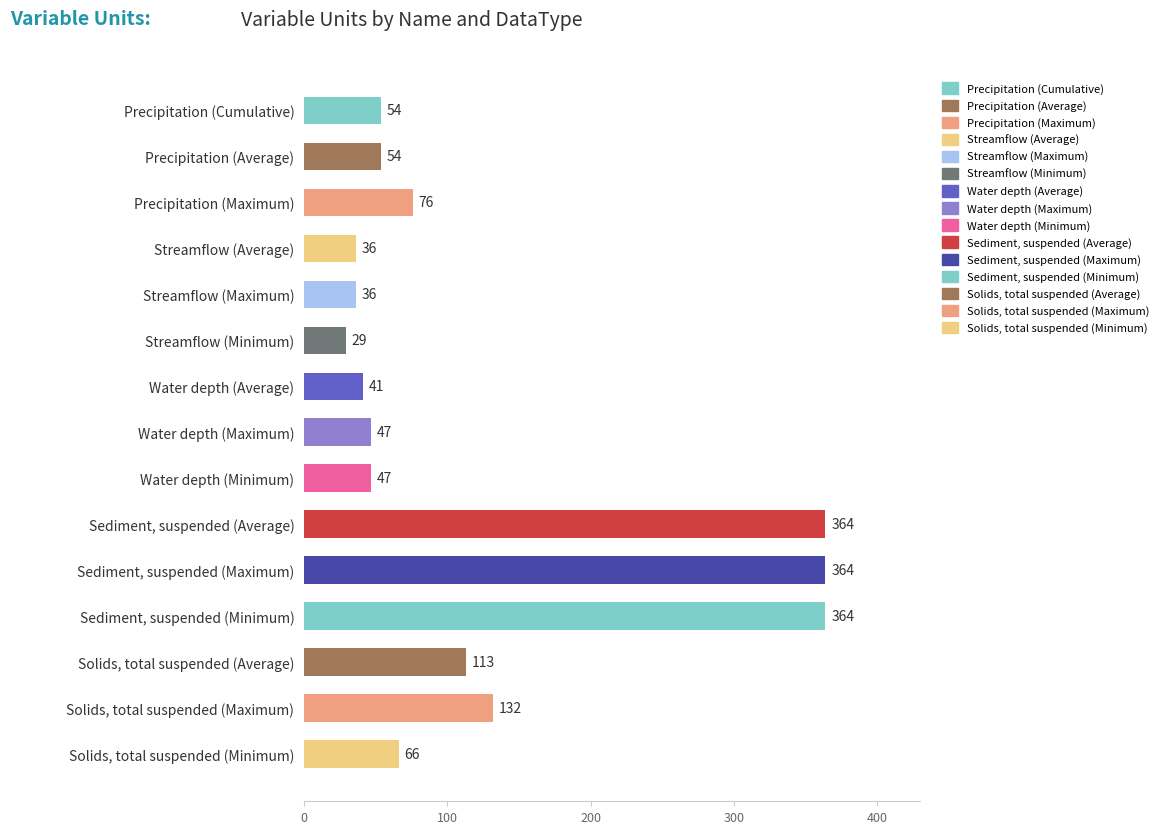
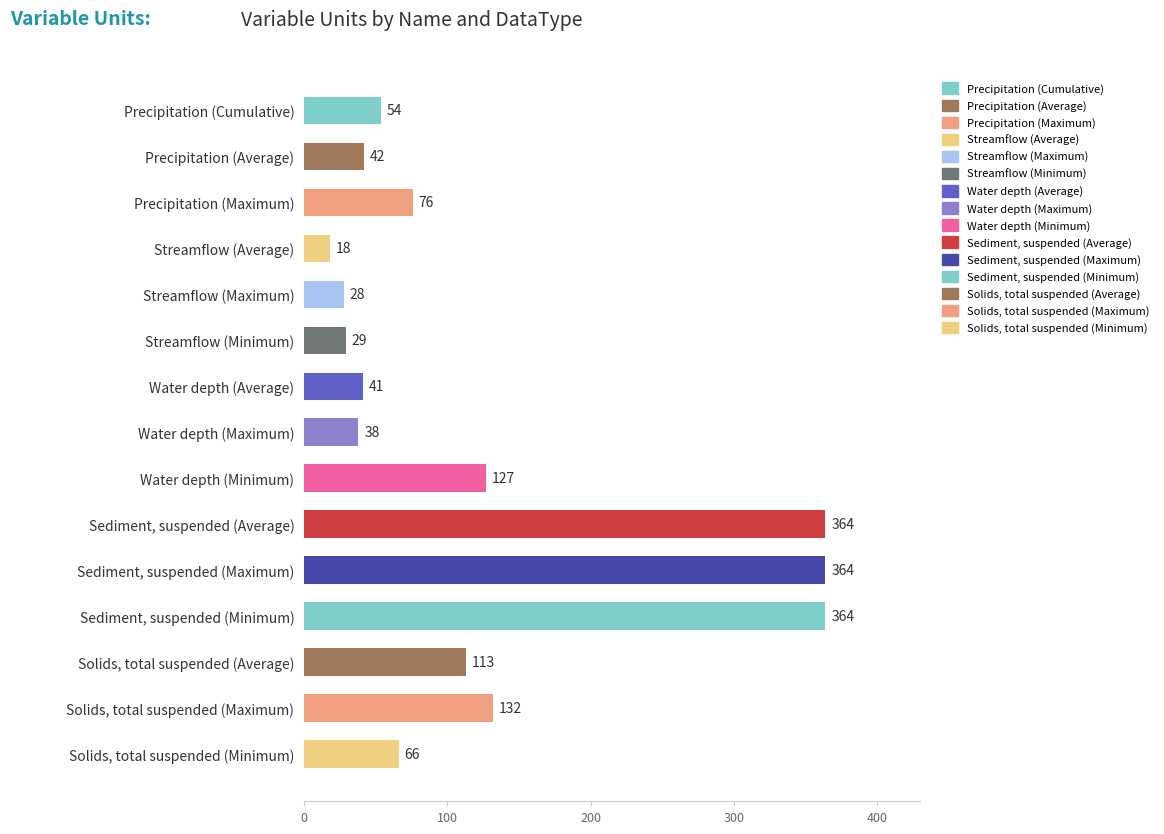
  {
    "Precipitation (Cumulative)": 54,
-   "Precipitation (Average)": 54,
+   "Precipitation (Average)": 42,
    "Precipitation (Maximum)": 76,
-   "Streamflow (Average)": 36,
-   "Streamflow (Maximum)": 36,
+   "Streamflow (Average)": 18,
+   "Streamflow (Maximum)": 28,
    "Streamflow (Minimum)": 29,
    "Water depth (Average)": 41,
-   "Water depth (Maximum)": 47,
-   "Water depth (Minimum)": 47,
+   "Water depth (Maximum)": 38,
+   "Water depth (Minimum)": 127,
    "Sediment, suspended (Average)": 364,
    "Sediment, suspended (Maximum)": 364,
    "Sediment, suspended (Minimum)": 364,
    "Solids, total suspended (Average)": 113,
    "Solids, total suspended (Maximum)": 132,
    "Solids, total suspended (Minimum)": 66
  }
